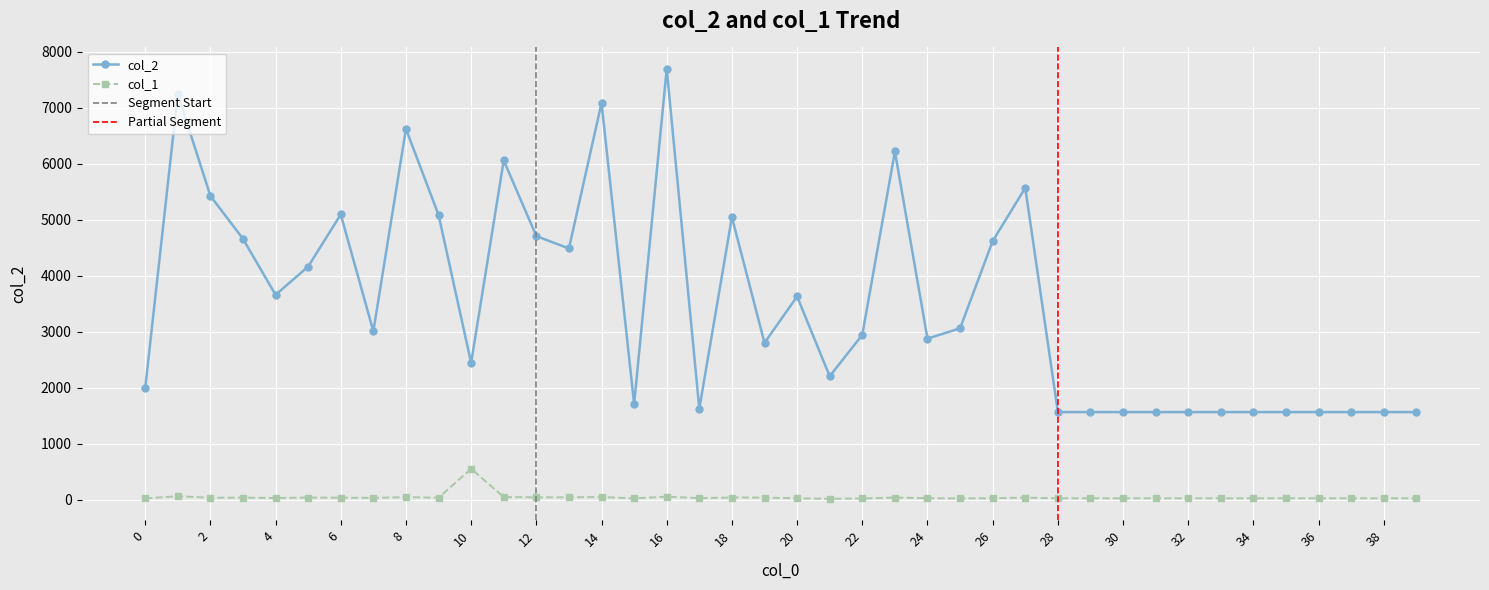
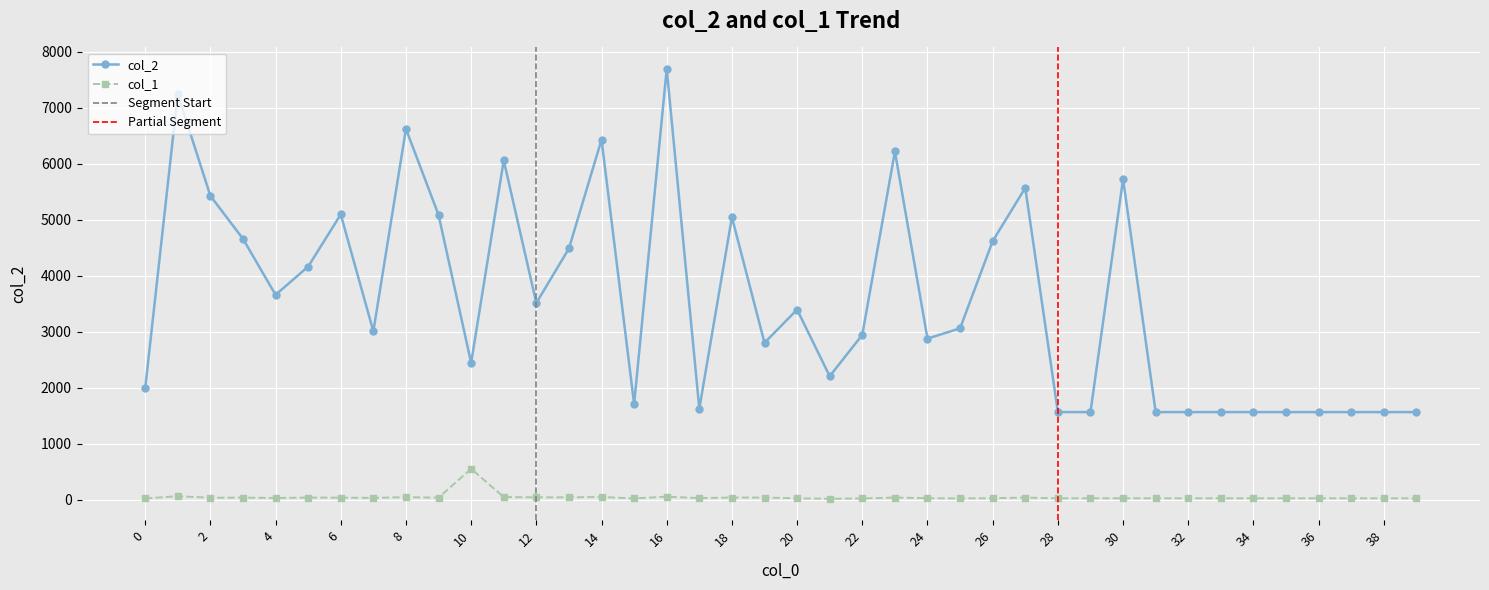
  {
    "col_2": {
      "0": 2000,
      "2": 5400,
      "4": 3700,
      "6": 5100,
      "8": 6600,
      "10": 2400,
-     "12": 4700,
-     "14": 7100,
+     "12": 3500,
+     "14": 6400,
      "16": 7700,
      "18": 5000,
-     "20": 3600,
+     "20": 3400,
      "22": 2900,
      "24": 2900,
      "26": 4600,
      "28": 1600,
-     "30": 1600,
+     "30": 5700,
      "32": 1600,
      "34": 1600,
      "36": 1600,
      "38": 1600
    },
    "col_1": {
      "0": 0,
      "2": 0,
      "4": 0,
      "6": 0,
      "8": 0,
      "10": 600,
      "12": 0,
      "14": 100,
      "16": 100,
      "18": 0,
      "20": 0,
      "22": 0,
      "24": 0,
      "26": 0,
      "28": 0,
      "30": 0,
      "32": 0,
      "34": 0,
      "36": 0,
      "38": 0
    }
  }
